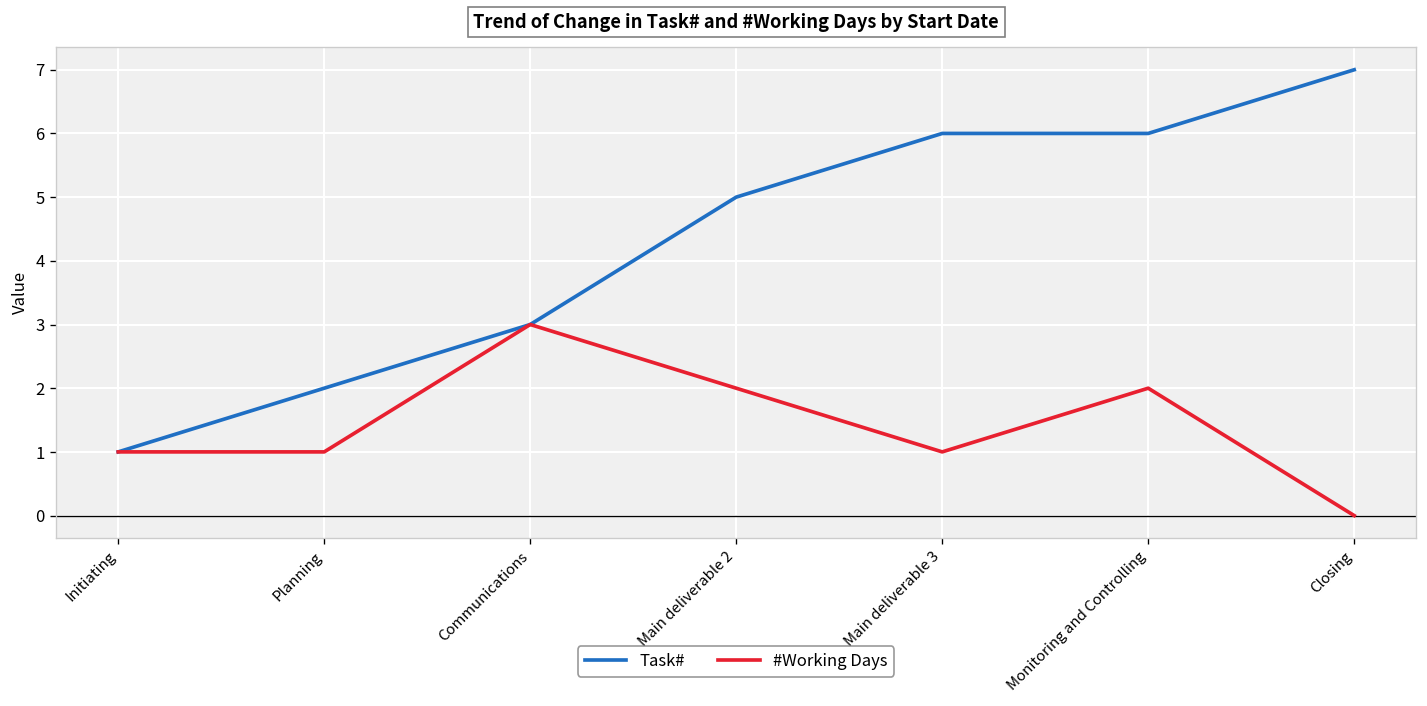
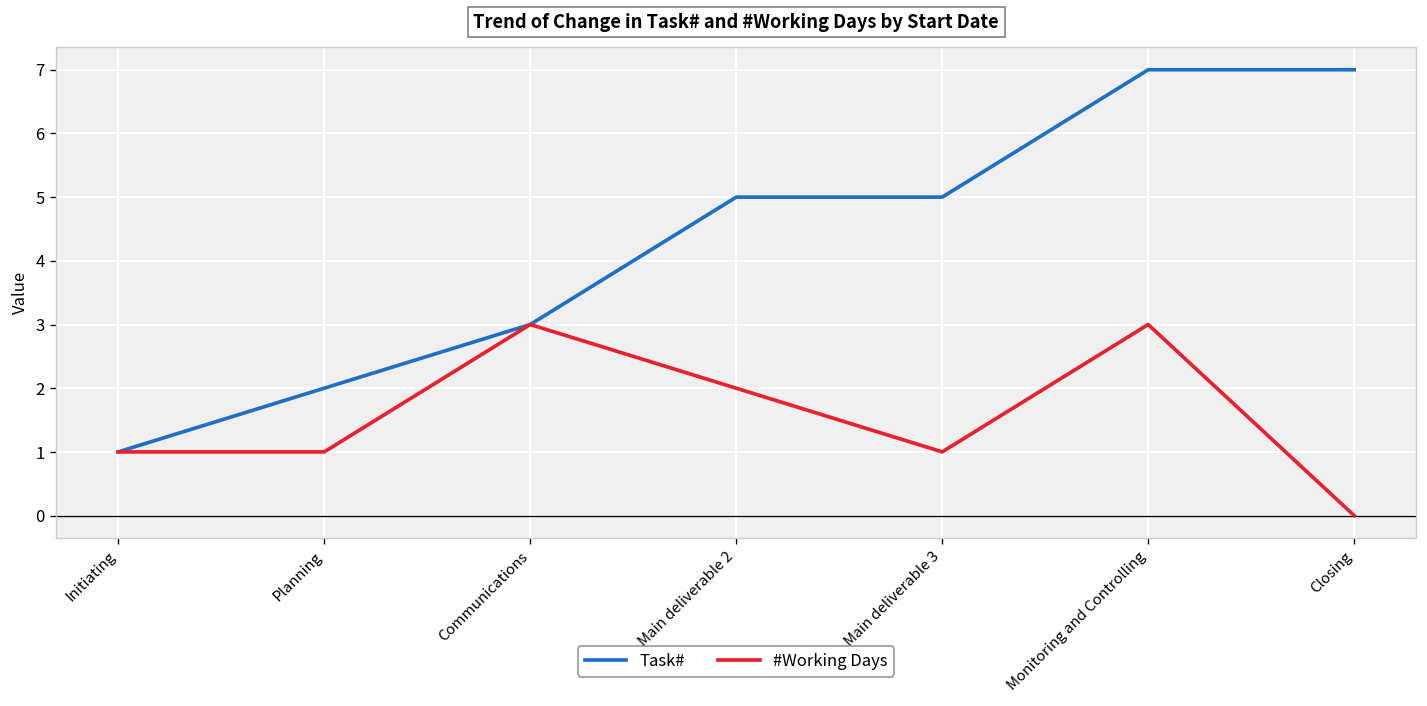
  {
    "Task#": {
      "Planning": 2,
      "Main deliverable 2": 5,
-     "Main deliverable 3": 6,
-     "Monitoring and Controlling": 6,
+     "Main deliverable 3": 5,
+     "Monitoring and Controlling": 7,
      "Closing": 7
    },
    "#Working Days": {
      "Planning": 1,
      "Main deliverable 2": 2,
      "Main deliverable 3": 1,
-     "Monitoring and Controlling": 2,
+     "Monitoring and Controlling": 3,
      "Closing": 0
    }
  }
